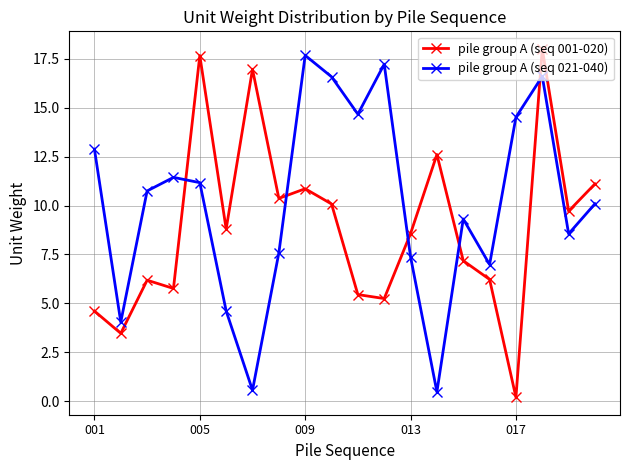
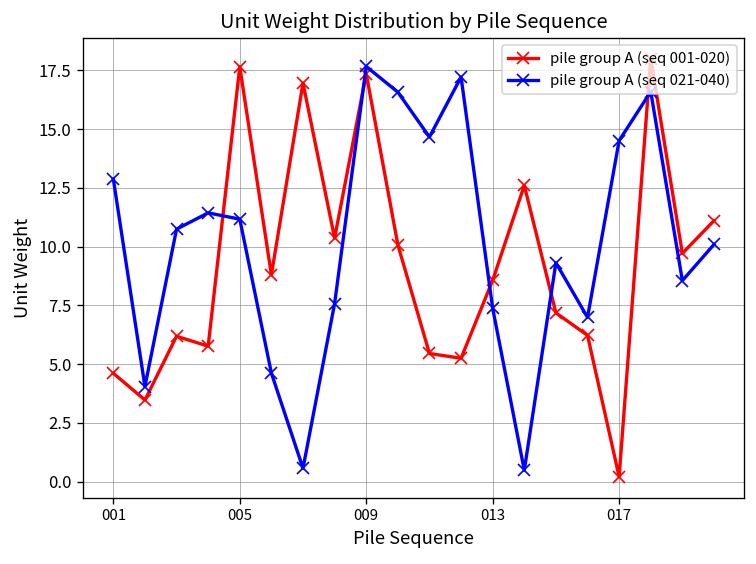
  {
    "pile group A (seq 001-020)": {
      "001": 4.6,
      "005": 17.7,
-     "009": 10.9,
+     "009": 17.4,
      "013": 8.6,
      "017": 0.2
    },
    "pile group A (seq 021-040)": {
      "001": 12.9,
      "005": 11.2,
      "009": 17.7,
      "013": 7.4,
      "017": 14.5
    }
  }
